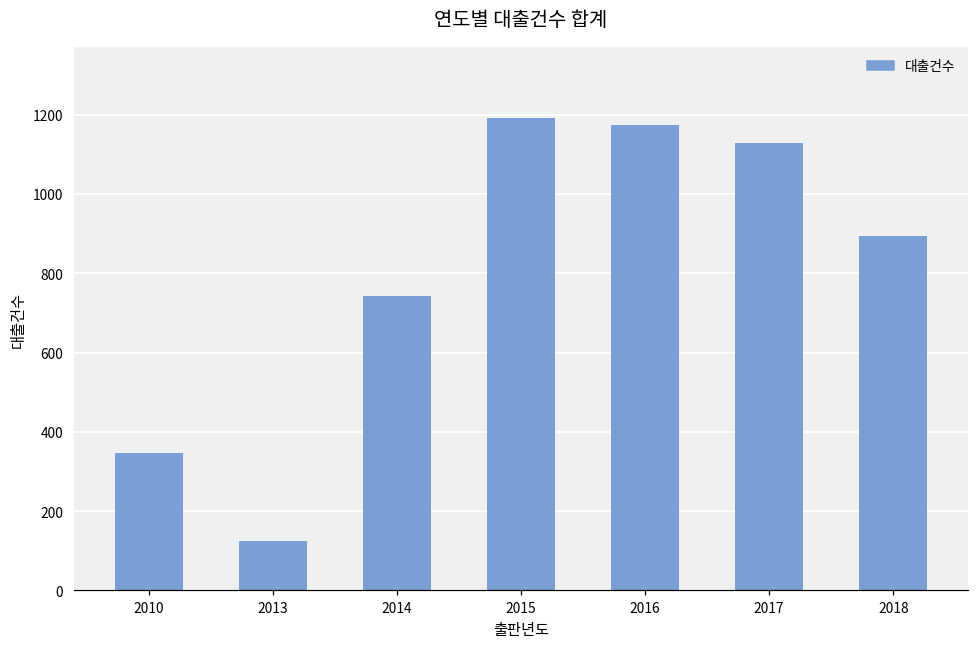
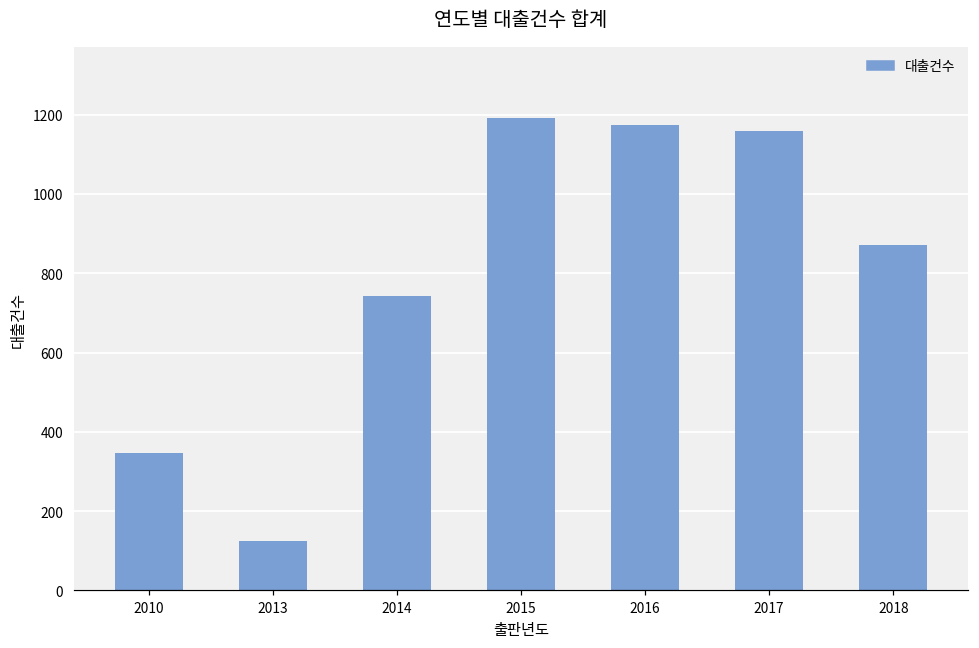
  {
    "2010": 350,
    "2013": 130,
    "2014": 740,
    "2015": 1190,
    "2016": 1170,
-   "2017": 1130,
-   "2018": 890
+   "2017": 1160,
+   "2018": 870
  }
